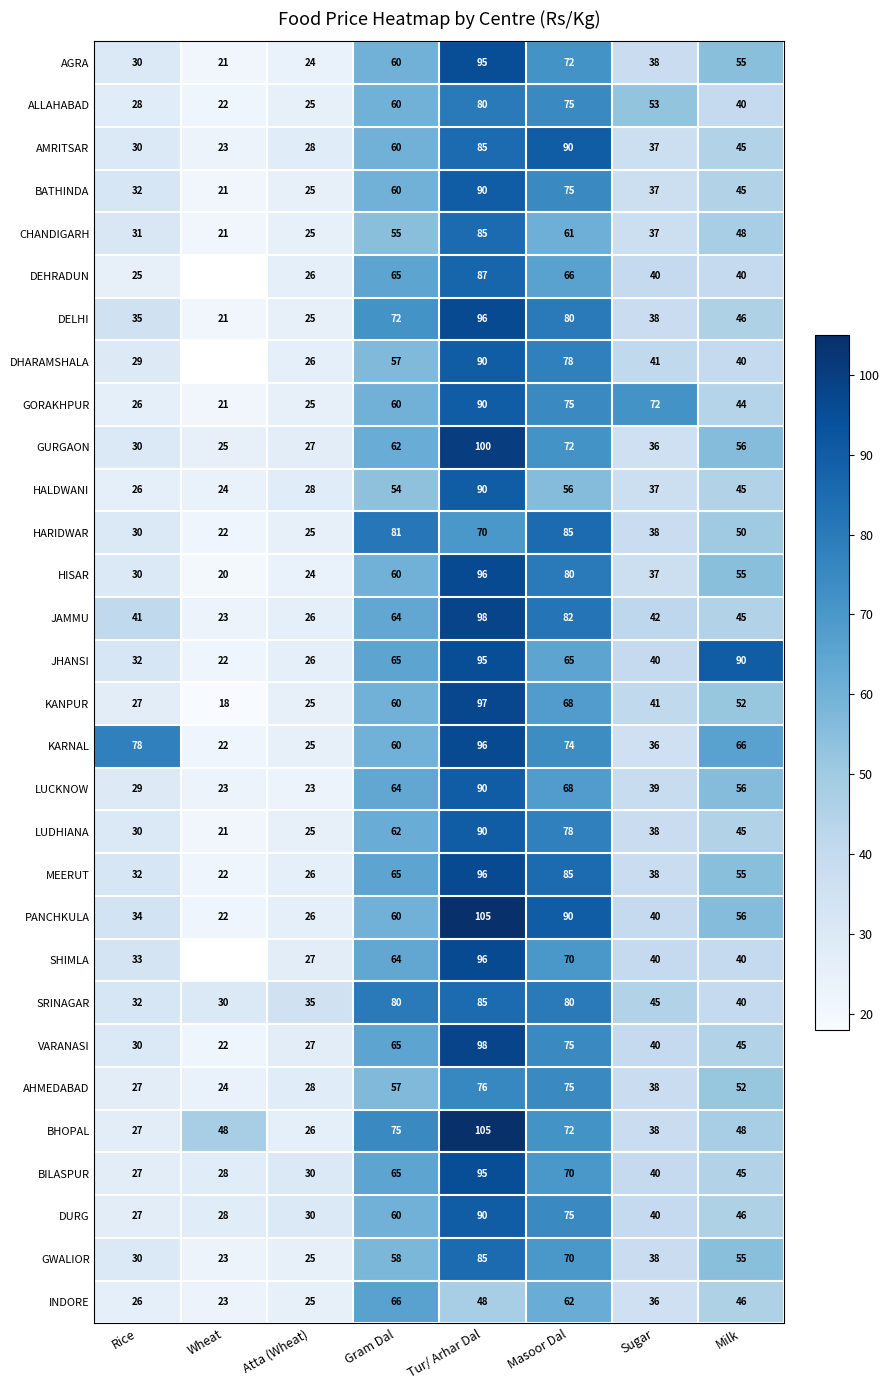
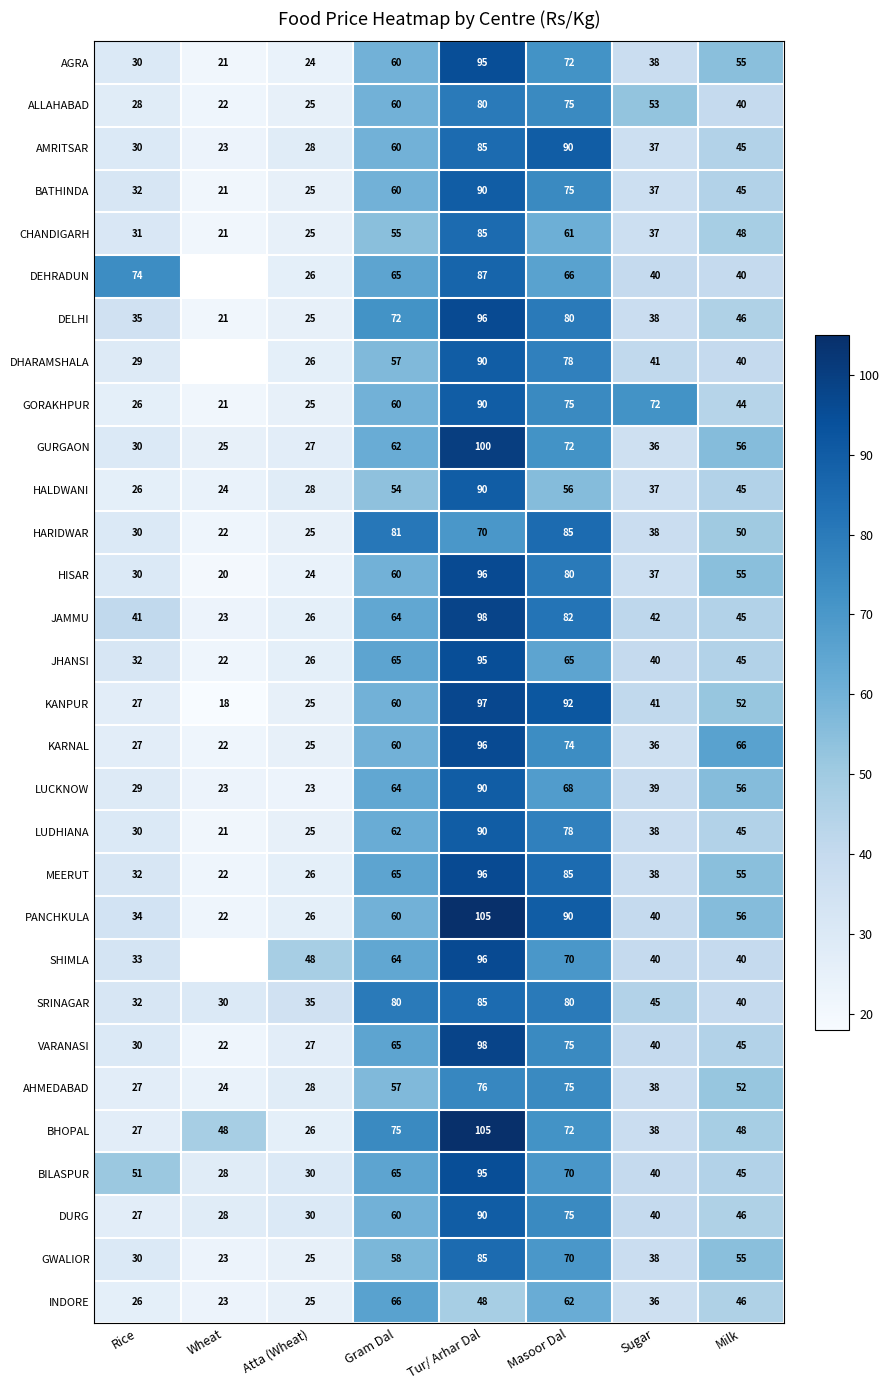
  {
    "DEHRADUN": {
-     "Rice": 25,
+     "Rice": 74,
      "Atta (Wheat)": 26,
      "Gram Dal": 65,
      "Tur/ Arhar Dal": 87,
      "Masoor Dal": 66,
      "Sugar": 40,
      "Milk": 40
    },
    "JHANSI": {
      "Rice": 32,
      "Wheat": 22,
      "Atta (Wheat)": 26,
      "Gram Dal": 65,
      "Tur/ Arhar Dal": 95,
      "Masoor Dal": 65,
      "Sugar": 40,
-     "Milk": 90
+     "Milk": 45
    },
    "KANPUR": {
      "Rice": 27,
      "Wheat": 18,
      "Atta (Wheat)": 25,
      "Gram Dal": 60,
      "Tur/ Arhar Dal": 97,
-     "Masoor Dal": 68,
+     "Masoor Dal": 92,
      "Sugar": 41,
      "Milk": 52
    },
    "KARNAL": {
-     "Rice": 78,
+     "Rice": 27,
      "Wheat": 22,
      "Atta (Wheat)": 25,
      "Gram Dal": 60,
      "Tur/ Arhar Dal": 96,
      "Masoor Dal": 74,
      "Sugar": 36,
      "Milk": 66
    },
    "SHIMLA": {
      "Rice": 33,
-     "Atta (Wheat)": 27,
+     "Atta (Wheat)": 48,
      "Gram Dal": 64,
      "Tur/ Arhar Dal": 96,
      "Masoor Dal": 70,
      "Sugar": 40,
      "Milk": 40
    },
    "BILASPUR": {
-     "Rice": 27,
+     "Rice": 51,
      "Wheat": 28,
      "Atta (Wheat)": 30,
      "Gram Dal": 65,
      "Tur/ Arhar Dal": 95,
      "Masoor Dal": 70,
      "Sugar": 40,
      "Milk": 45
    }
  }
